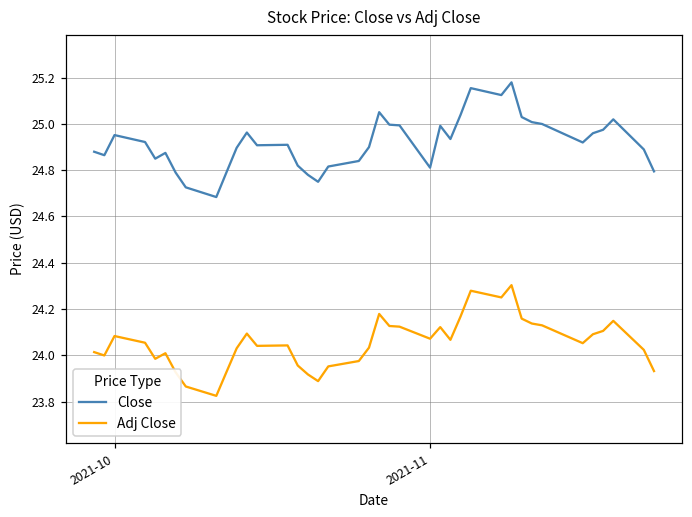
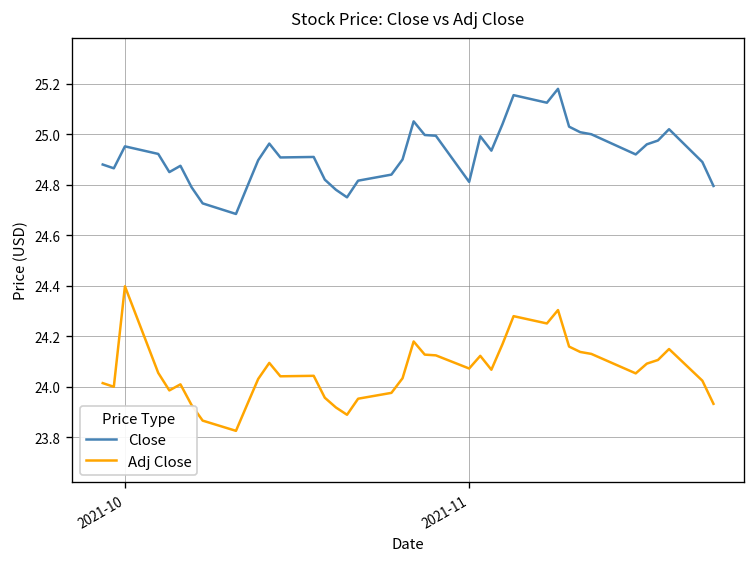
  {
    "Close": {
      "2021-10": 24.95,
      "2021-11": 24.81
    },
    "Adj Close": {
-     "2021-10": 24.08,
+     "2021-10": 24.40,
      "2021-11": 24.07
    }
  }
